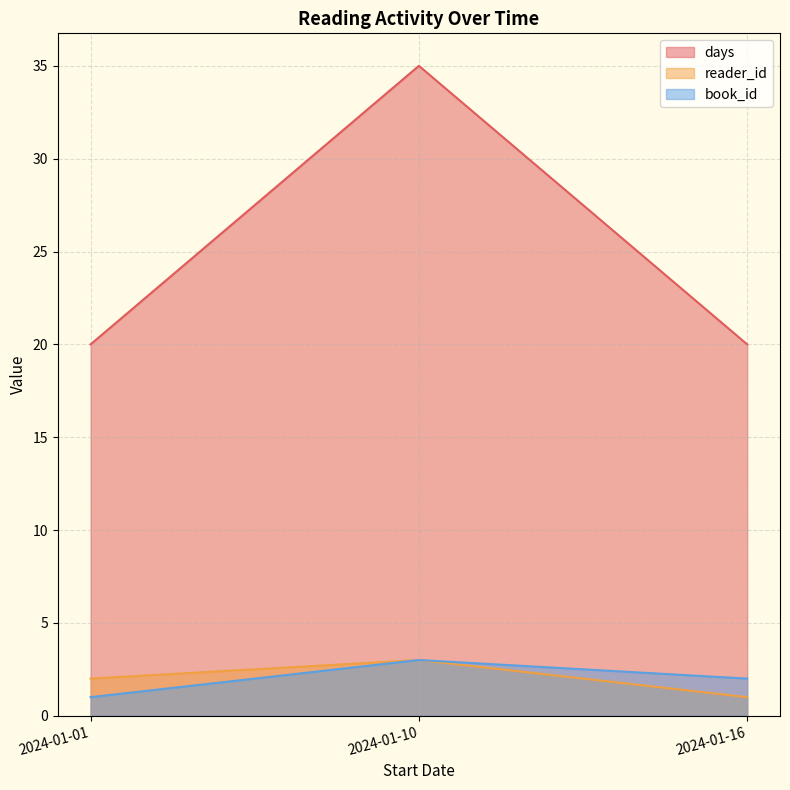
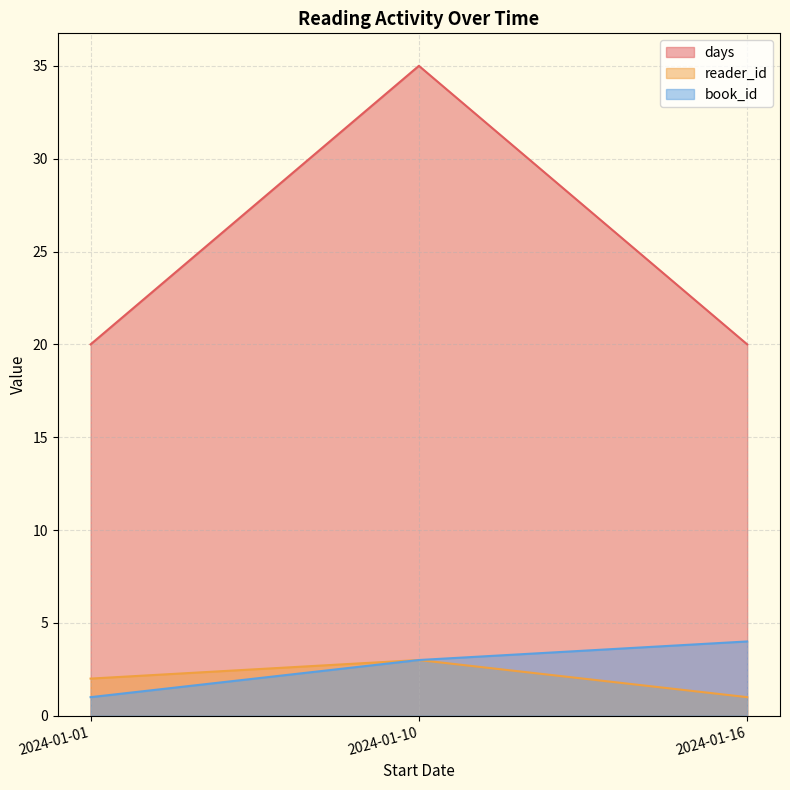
  {
    "book_id": {
      "2024-01-01": 1,
-     "2024-01-16": 2
+     "2024-01-16": 4
    }
  }
